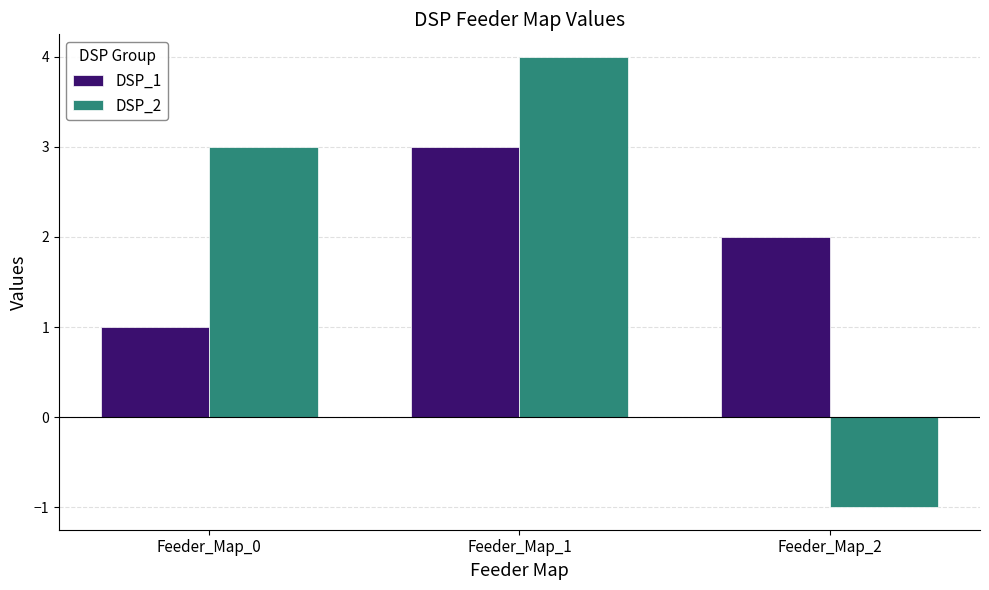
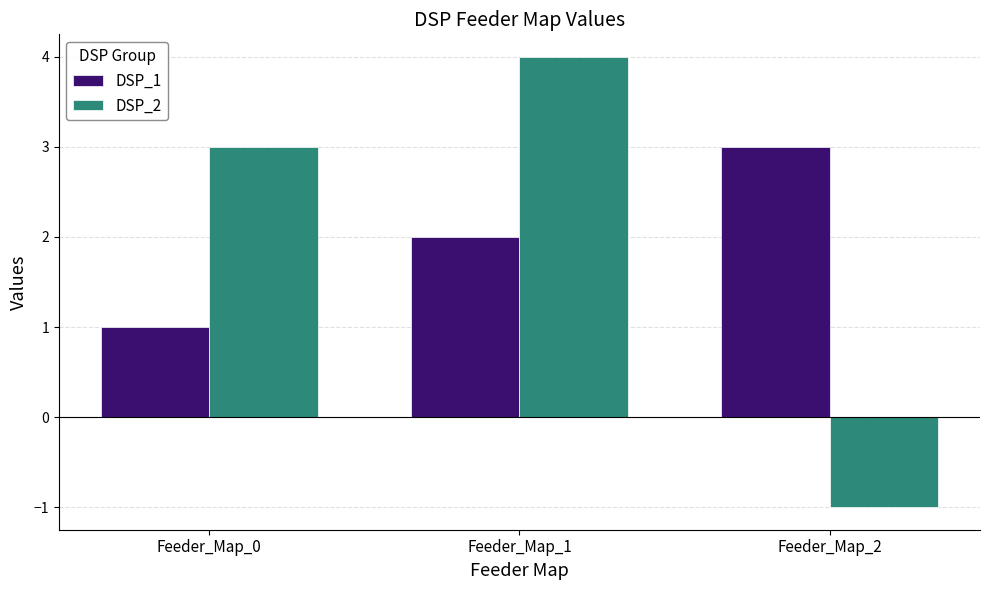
  {
    "DSP_1": {
      "Feeder_Map_0": 1,
-     "Feeder_Map_1": 3,
-     "Feeder_Map_2": 2
+     "Feeder_Map_1": 2,
+     "Feeder_Map_2": 3
    },
    "DSP_2": {
      "Feeder_Map_0": 3,
      "Feeder_Map_1": 4,
      "Feeder_Map_2": -1
    }
  }
